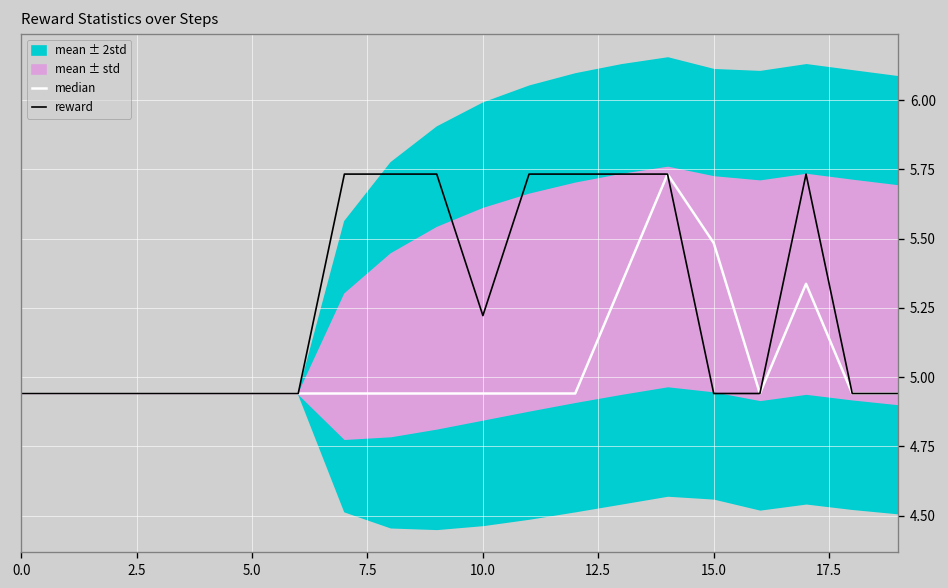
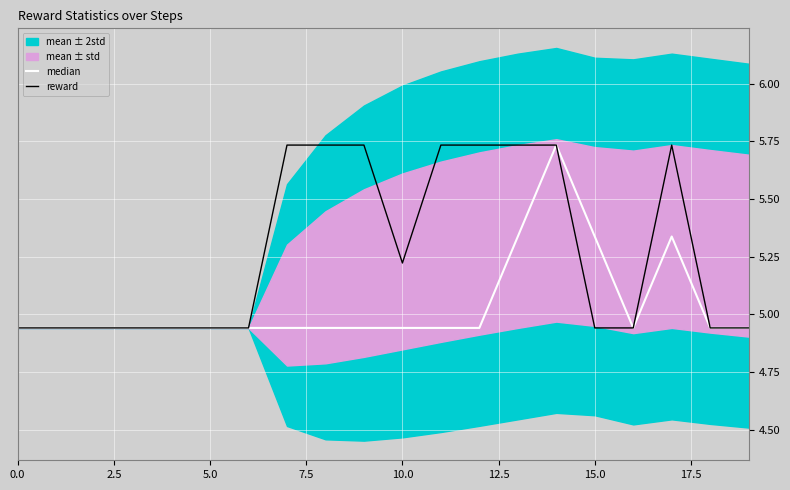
  {
    "median": {
      "10.0": 4.94,
-     "15.0": 5.48
+     "15.0": 5.34
    },
    "reward": {
      "10.0": 5.22,
      "15.0": 4.94
    }
  }
